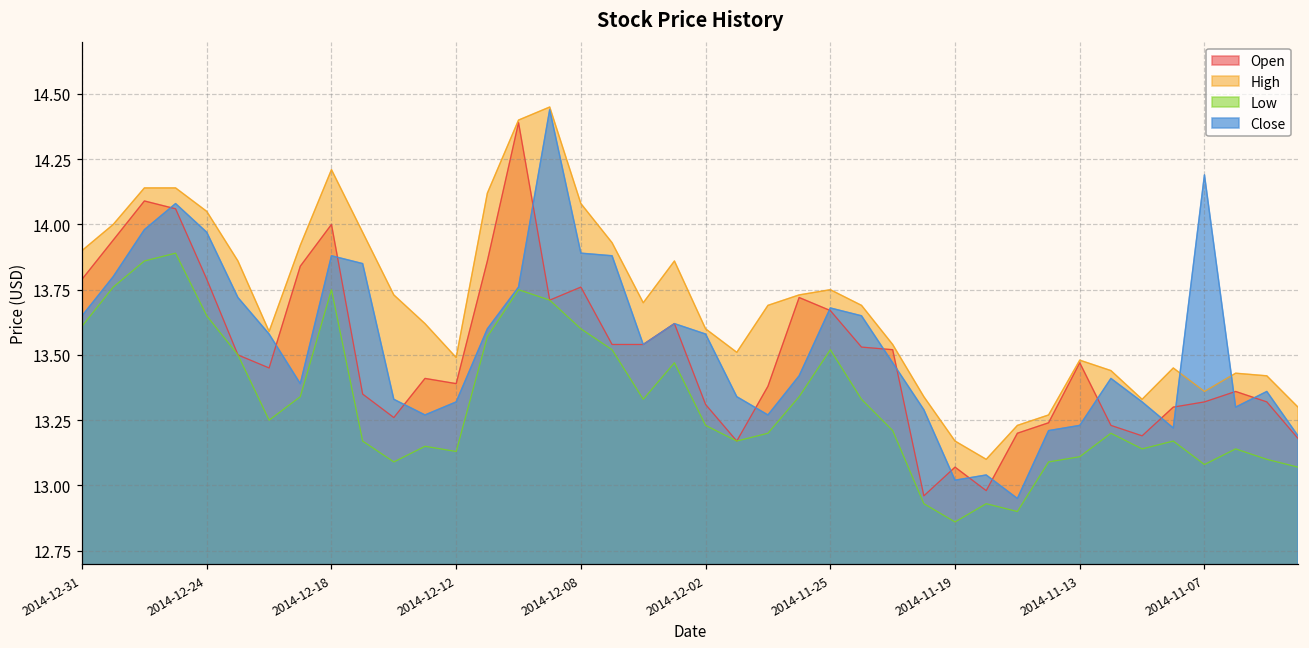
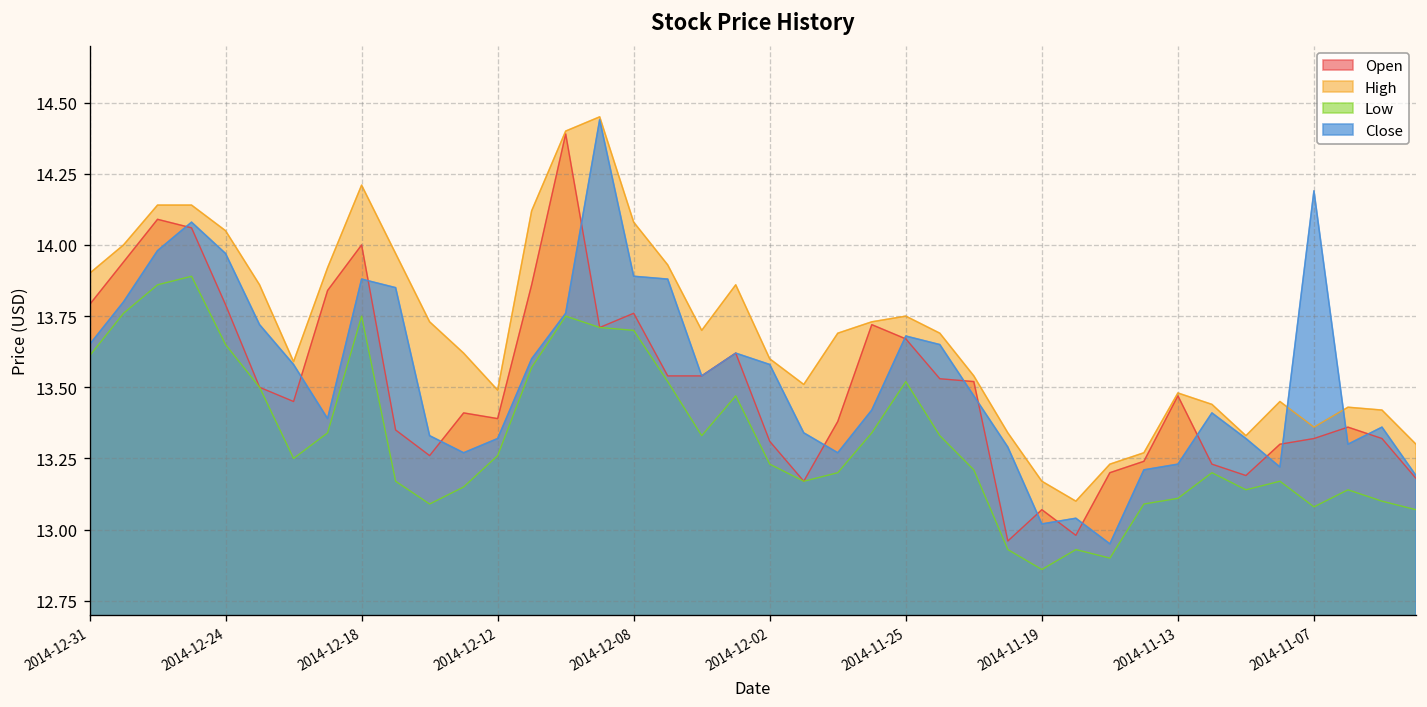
  {
    "Open": {
      "2014-12-31": 13.79,
      "2014-12-24": 13.79,
      "2014-12-18": 14.00,
      "2014-12-12": 13.39,
      "2014-12-08": 13.76,
      "2014-12-02": 13.31,
      "2014-11-19": 13.07,
      "2014-11-07": 13.32
    },
    "High": {
      "2014-12-31": 13.90,
      "2014-12-24": 14.05,
      "2014-12-18": 14.21,
      "2014-12-12": 13.49,
      "2014-12-08": 14.08,
      "2014-12-02": 13.60,
      "2014-11-25": 13.75,
      "2014-11-19": 13.17,
      "2014-11-07": 13.36
    },
    "Low": {
      "2014-12-31": 13.61,
      "2014-12-24": 13.65,
      "2014-12-18": 13.75,
-     "2014-12-12": 13.13,
-     "2014-12-08": 13.6,
+     "2014-12-12": 13.26,
+     "2014-12-08": 13.7,
      "2014-12-02": 13.23,
      "2014-11-25": 13.52,
      "2014-11-19": 12.86,
      "2014-11-13": 13.11,
      "2014-11-07": 13.08
    },
    "Close": {
      "2014-12-31": 13.65,
      "2014-12-24": 13.97,
      "2014-12-18": 13.88,
      "2014-12-12": 13.32,
      "2014-12-08": 13.89,
      "2014-12-02": 13.58,
      "2014-11-19": 13.02,
      "2014-11-13": 13.23,
      "2014-11-07": 14.19
    }
  }
